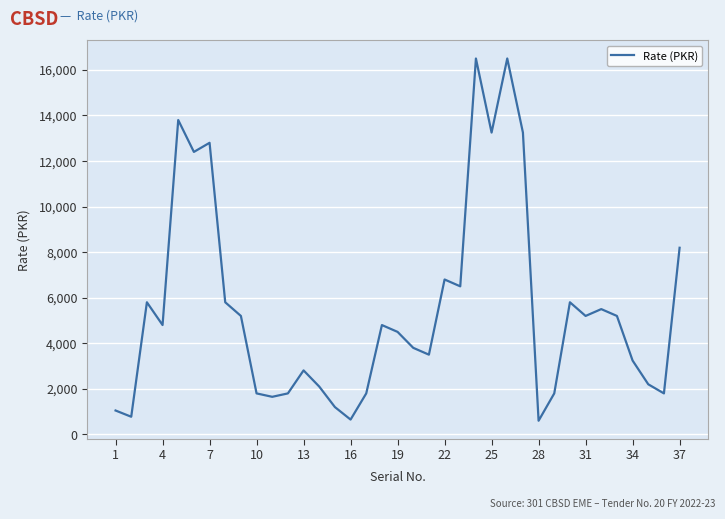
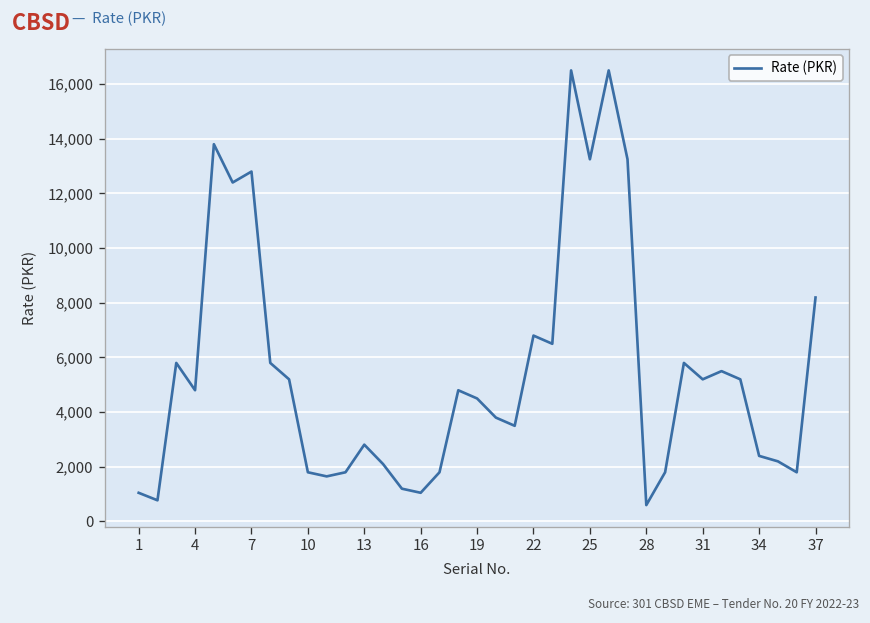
  {
    "1": "1,000",
    "4": "4,800",
    "7": "12,800",
    "10": "1,800",
    "13": "2,800",
-   "16": "700",
+   "16": "1,100",
    "19": "4,500",
    "22": "6,800",
    "25": "13,300",
    "28": "600",
    "31": "5,200",
-   "34": "3,200",
+   "34": "2,400",
    "37": "8,200"
  }
